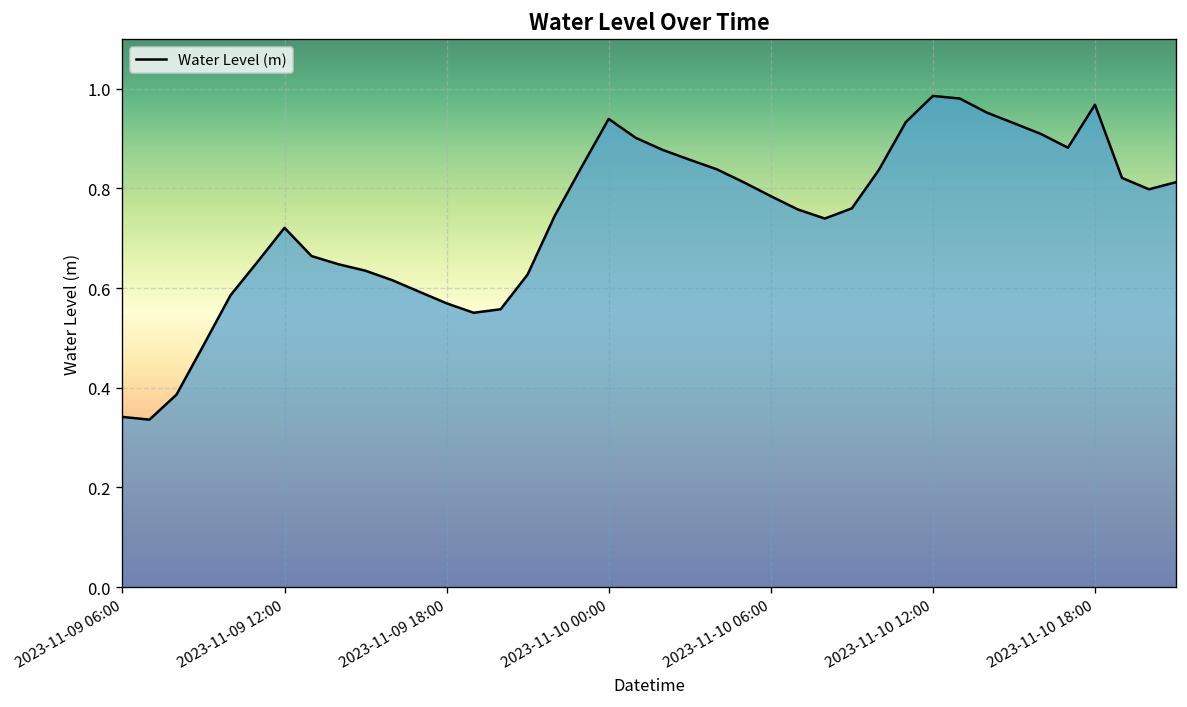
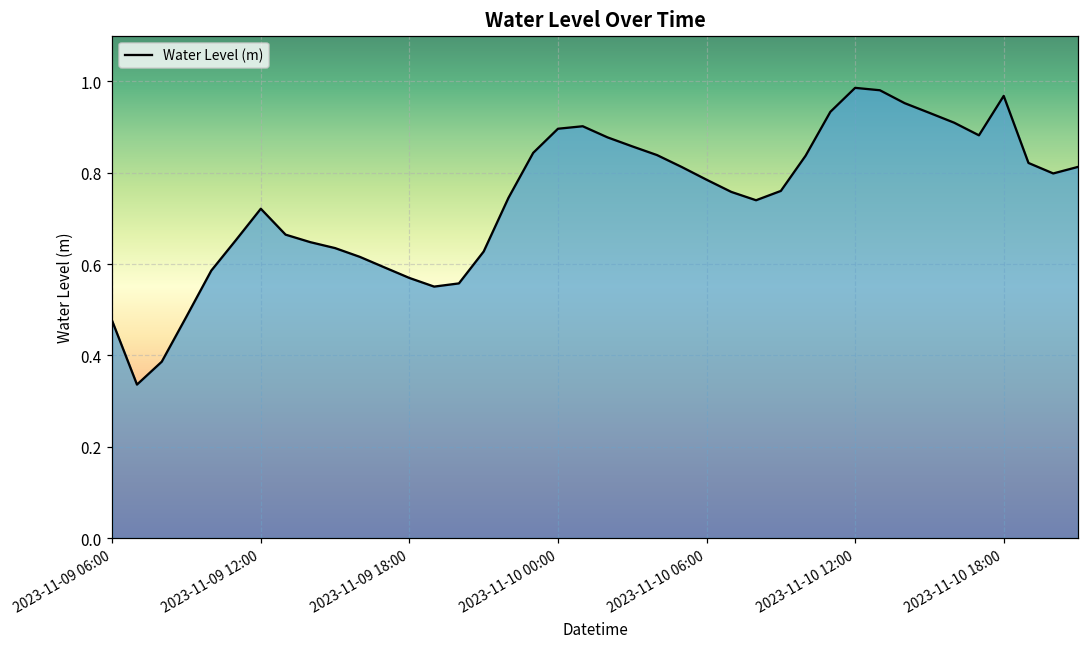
  {
-   "2023-11-09 06:00": 0.34,
+   "2023-11-09 06:00": 0.48,
    "2023-11-09 12:00": 0.72,
    "2023-11-09 18:00": 0.57,
-   "2023-11-10 00:00": 0.94,
+   "2023-11-10 00:00": 0.90,
    "2023-11-10 06:00": 0.78,
    "2023-11-10 12:00": 0.99,
    "2023-11-10 18:00": 0.97
  }
